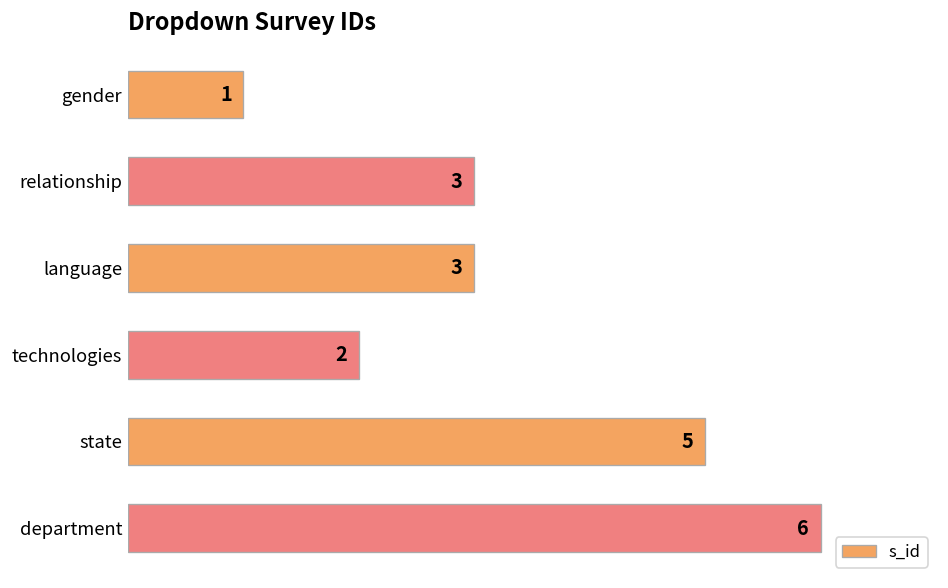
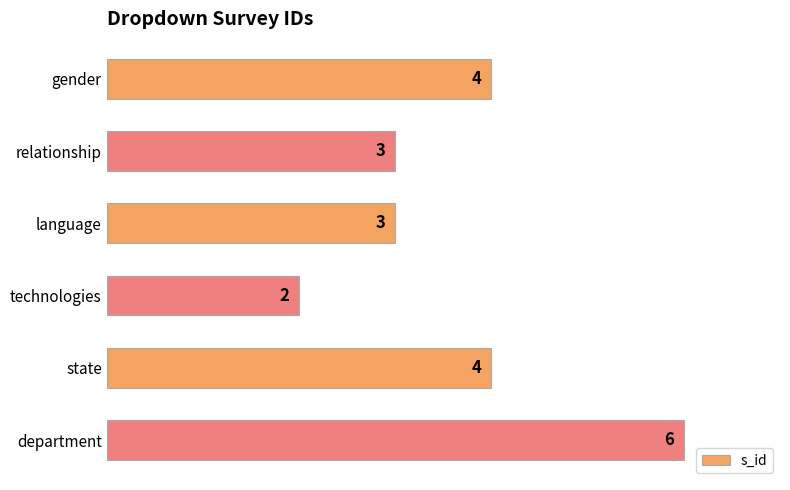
  {
-   "gender": 1,
+   "gender": 4,
    "relationship": 3,
    "language": 3,
    "technologies": 2,
-   "state": 5,
+   "state": 4,
    "department": 6
  }
